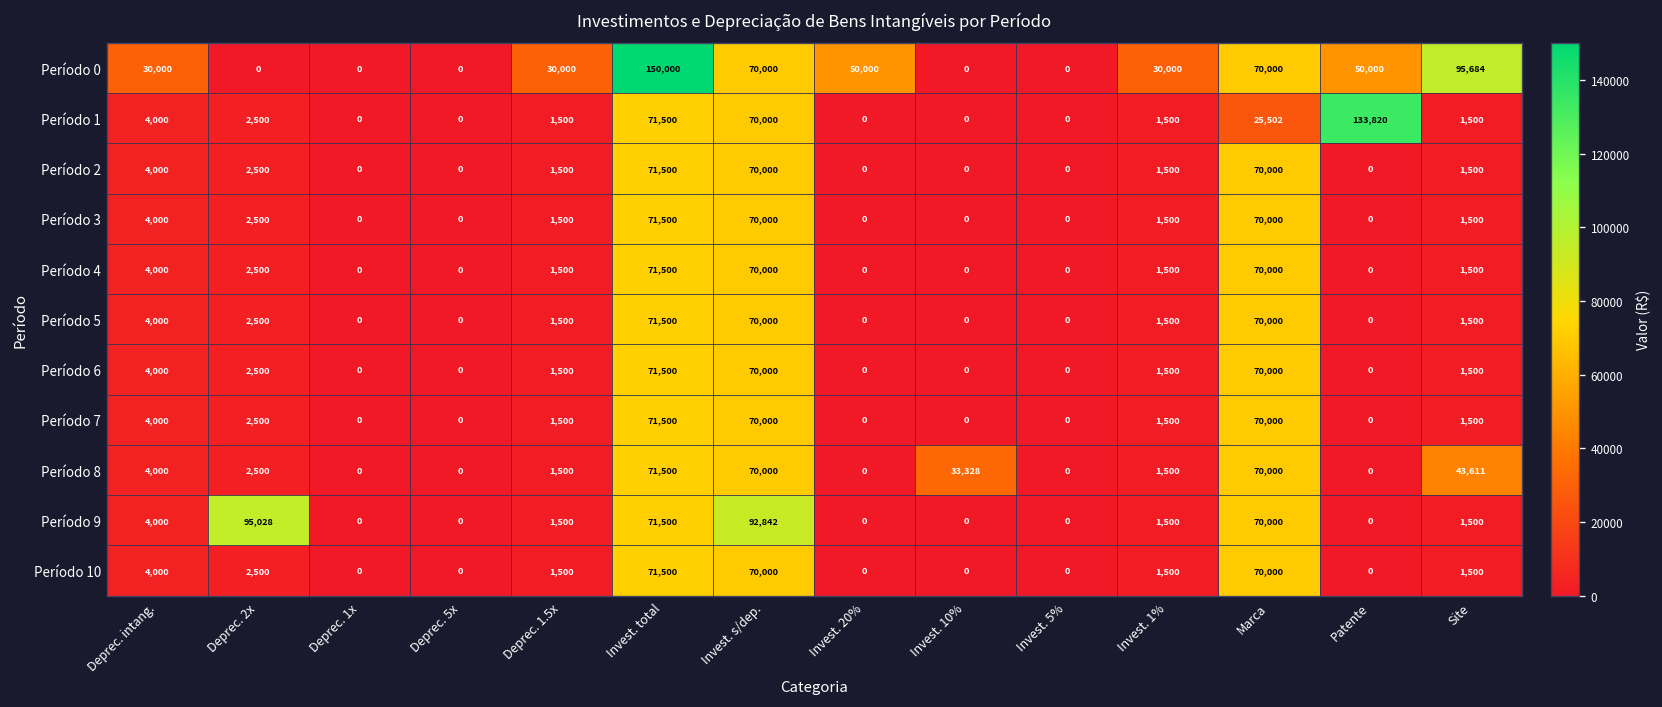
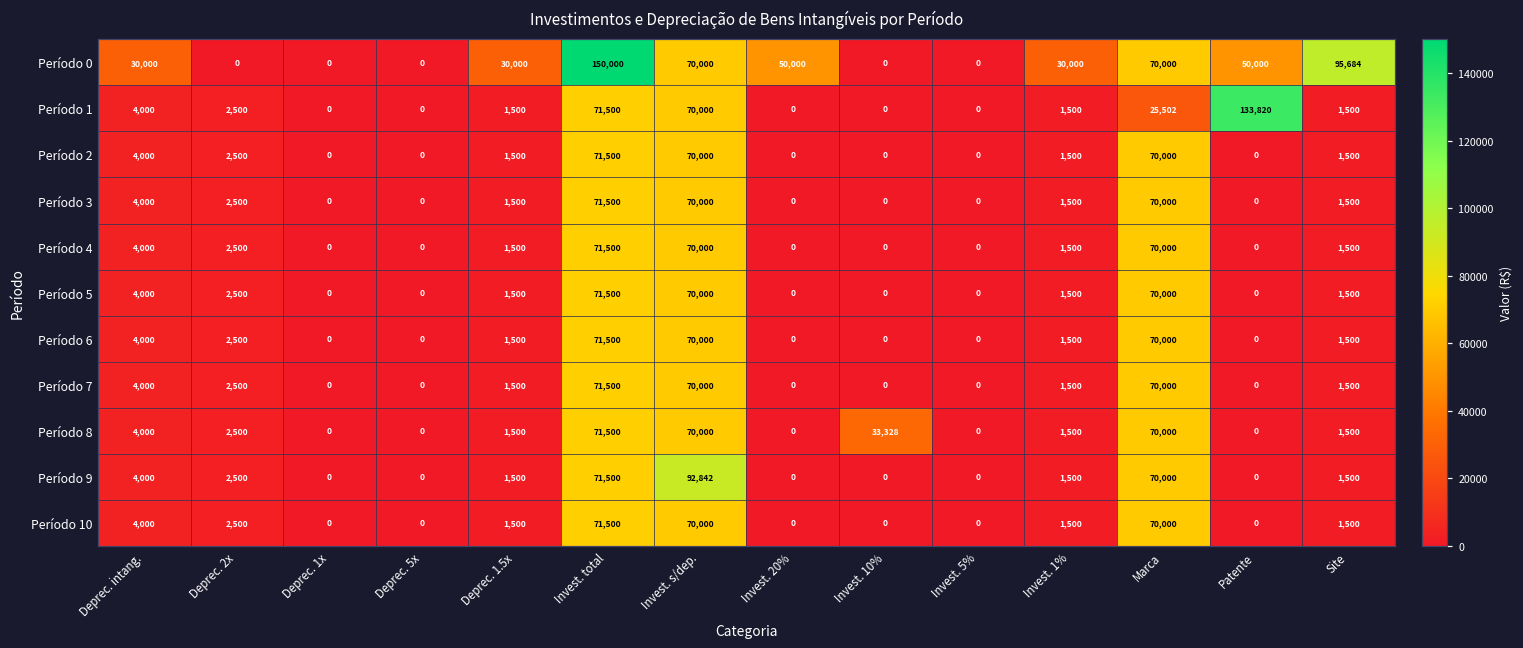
  {
    "Período 0": {
      "Deprec. intang.": "30,000",
      "Deprec. 2x": "0",
      "Deprec. 1x": "0",
      "Deprec. 5x": "0",
      "Deprec. 1.5x": "30,000",
      "Invest. total": "150,000",
      "Invest. s/dep.": "70,000",
      "Invest. 20%": "50,000",
      "Invest. 10%": "0",
      "Invest. 5%": "0",
      "Invest. 1%": "30,000",
      "Marca": "70,000",
      "Patente": "50,000",
      "Site": "95,684"
    },
    "Período 1": {
      "Deprec. intang.": "4,000",
      "Deprec. 2x": "2,500",
      "Deprec. 1x": "0",
      "Deprec. 5x": "0",
      "Deprec. 1.5x": "1,500",
      "Invest. total": "71,500",
      "Invest. s/dep.": "70,000",
      "Invest. 20%": "0",
      "Invest. 10%": "0",
      "Invest. 5%": "0",
      "Invest. 1%": "1,500",
      "Marca": "25,502",
      "Patente": "133,820",
      "Site": "1,500"
    },
    "Período 2": {
      "Deprec. intang.": "4,000",
      "Deprec. 2x": "2,500",
      "Deprec. 1x": "0",
      "Deprec. 5x": "0",
      "Deprec. 1.5x": "1,500",
      "Invest. total": "71,500",
      "Invest. s/dep.": "70,000",
      "Invest. 20%": "0",
      "Invest. 10%": "0",
      "Invest. 5%": "0",
      "Invest. 1%": "1,500",
      "Marca": "70,000",
      "Patente": "0",
      "Site": "1,500"
    },
    "Período 3": {
      "Deprec. intang.": "4,000",
      "Deprec. 2x": "2,500",
      "Deprec. 1x": "0",
      "Deprec. 5x": "0",
      "Deprec. 1.5x": "1,500",
      "Invest. total": "71,500",
      "Invest. s/dep.": "70,000",
      "Invest. 20%": "0",
      "Invest. 10%": "0",
      "Invest. 5%": "0",
      "Invest. 1%": "1,500",
      "Marca": "70,000",
      "Patente": "0",
      "Site": "1,500"
    },
    "Período 4": {
      "Deprec. intang.": "4,000",
      "Deprec. 2x": "2,500",
      "Deprec. 1x": "0",
      "Deprec. 5x": "0",
      "Deprec. 1.5x": "1,500",
      "Invest. total": "71,500",
      "Invest. s/dep.": "70,000",
      "Invest. 20%": "0",
      "Invest. 10%": "0",
      "Invest. 5%": "0",
      "Invest. 1%": "1,500",
      "Marca": "70,000",
      "Patente": "0",
      "Site": "1,500"
    },
    "Período 5": {
      "Deprec. intang.": "4,000",
      "Deprec. 2x": "2,500",
      "Deprec. 1x": "0",
      "Deprec. 5x": "0",
      "Deprec. 1.5x": "1,500",
      "Invest. total": "71,500",
      "Invest. s/dep.": "70,000",
      "Invest. 20%": "0",
      "Invest. 10%": "0",
      "Invest. 5%": "0",
      "Invest. 1%": "1,500",
      "Marca": "70,000",
      "Patente": "0",
      "Site": "1,500"
    },
    "Período 6": {
      "Deprec. intang.": "4,000",
      "Deprec. 2x": "2,500",
      "Deprec. 1x": "0",
      "Deprec. 5x": "0",
      "Deprec. 1.5x": "1,500",
      "Invest. total": "71,500",
      "Invest. s/dep.": "70,000",
      "Invest. 20%": "0",
      "Invest. 10%": "0",
      "Invest. 5%": "0",
      "Invest. 1%": "1,500",
      "Marca": "70,000",
      "Patente": "0",
      "Site": "1,500"
    },
    "Período 7": {
      "Deprec. intang.": "4,000",
      "Deprec. 2x": "2,500",
      "Deprec. 1x": "0",
      "Deprec. 5x": "0",
      "Deprec. 1.5x": "1,500",
      "Invest. total": "71,500",
      "Invest. s/dep.": "70,000",
      "Invest. 20%": "0",
      "Invest. 10%": "0",
      "Invest. 5%": "0",
      "Invest. 1%": "1,500",
      "Marca": "70,000",
      "Patente": "0",
      "Site": "1,500"
    },
    "Período 8": {
      "Deprec. intang.": "4,000",
      "Deprec. 2x": "2,500",
      "Deprec. 1x": "0",
      "Deprec. 5x": "0",
      "Deprec. 1.5x": "1,500",
      "Invest. total": "71,500",
      "Invest. s/dep.": "70,000",
      "Invest. 20%": "0",
      "Invest. 10%": "33,328",
      "Invest. 5%": "0",
      "Invest. 1%": "1,500",
      "Marca": "70,000",
      "Patente": "0",
-     "Site": "43,611"
+     "Site": "1,500"
    },
    "Período 9": {
      "Deprec. intang.": "4,000",
-     "Deprec. 2x": "95,028",
+     "Deprec. 2x": "2,500",
      "Deprec. 1x": "0",
      "Deprec. 5x": "0",
      "Deprec. 1.5x": "1,500",
      "Invest. total": "71,500",
      "Invest. s/dep.": "92,842",
      "Invest. 20%": "0",
      "Invest. 10%": "0",
      "Invest. 5%": "0",
      "Invest. 1%": "1,500",
      "Marca": "70,000",
      "Patente": "0",
      "Site": "1,500"
    },
    "Período 10": {
      "Deprec. intang.": "4,000",
      "Deprec. 2x": "2,500",
      "Deprec. 1x": "0",
      "Deprec. 5x": "0",
      "Deprec. 1.5x": "1,500",
      "Invest. total": "71,500",
      "Invest. s/dep.": "70,000",
      "Invest. 20%": "0",
      "Invest. 10%": "0",
      "Invest. 5%": "0",
      "Invest. 1%": "1,500",
      "Marca": "70,000",
      "Patente": "0",
      "Site": "1,500"
    }
  }
